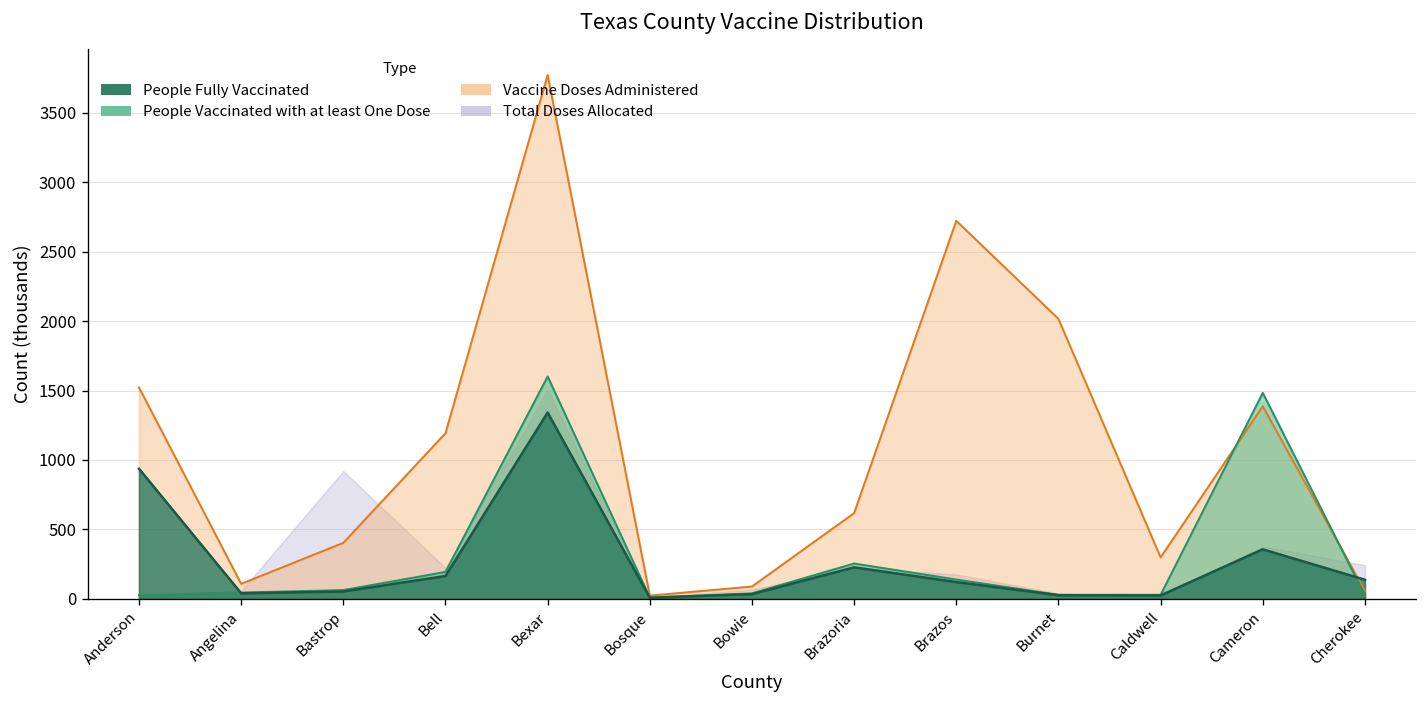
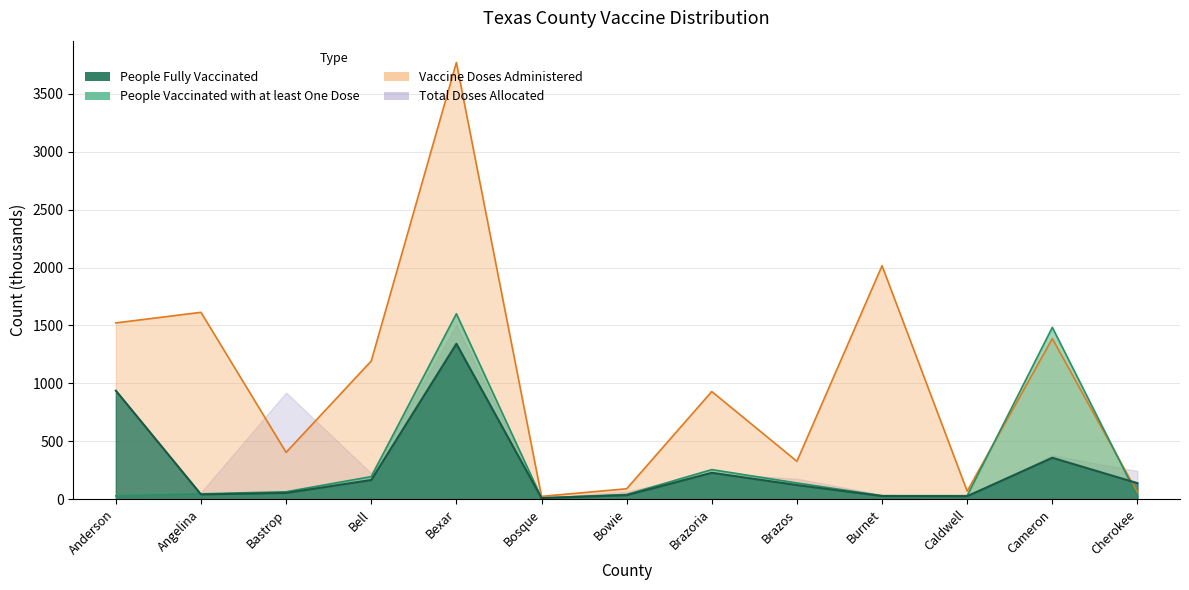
  {
    "Total Doses Allocated": {
      "Bastrop": 920,
      "Bell": 220,
      "Bexar": 1500,
      "Brazos": 180,
      "Cherokee": 240
    },
    "Vaccine Doses Administered": {
      "Anderson": 1520,
-     "Angelina": 110,
+     "Angelina": 1610,
      "Bastrop": 400,
      "Bell": 1190,
      "Bexar": 3770,
-     "Brazoria": 620,
-     "Brazos": 2720,
+     "Brazoria": 930,
+     "Brazos": 330,
      "Burnet": 2020,
-     "Caldwell": 300,
+     "Caldwell": 70,
      "Cameron": 1390,
      "Cherokee": 60
    },
    "People Vaccinated with at least One Dose": {
      "Bell": 190,
      "Bexar": 1600,
      "Brazoria": 250,
      "Cameron": 1480,
      "Cherokee": 20
    },
    "People Fully Vaccinated": {
      "Anderson": 940,
      "Bell": 170,
      "Bexar": 1340,
      "Cherokee": 140
    }
  }
